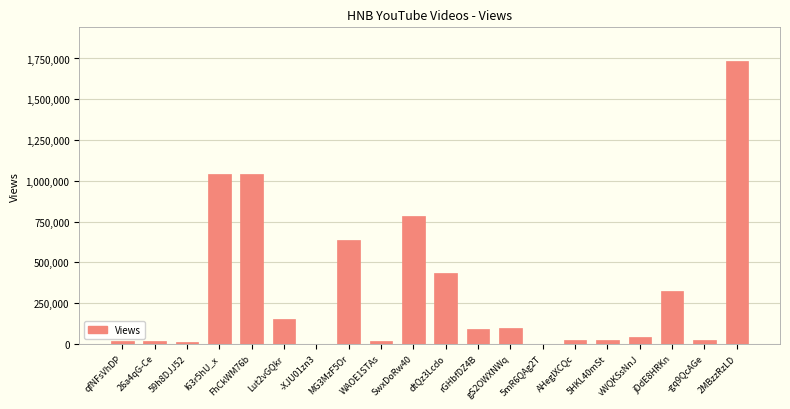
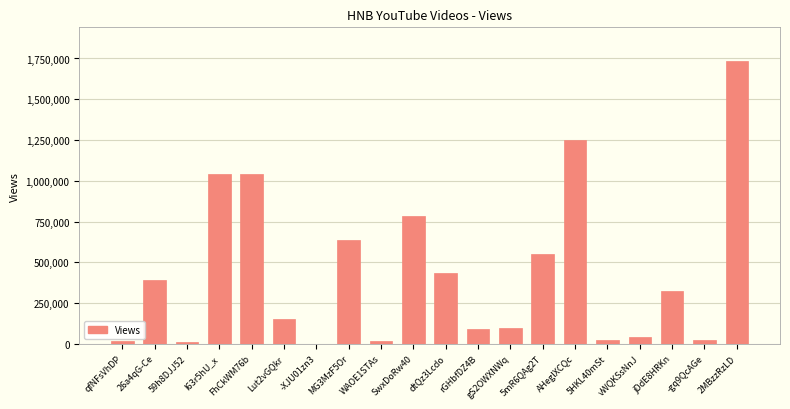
  {
    "qfNFsVhDP": "20,000",
-   "26a4qG-Ce": "10,000",
+   "26a4qG-Ce": "390,000",
    "I63r5hU_x": "1,040,000",
    "FhCkWM76b": "1,040,000",
    "Lut2vGQkr": "150,000",
    "MG3MzF5Or": "640,000",
    "SwxDoRw40": "780,000",
    "dtQz3Lcdo": "430,000",
    "rGHbfDZ4B": "90,000",
    "gS2OWXNWq": "100,000",
-   "5mR6QAg2T": "0",
-   "AHeglXCQc": "30,000",
+   "5mR6QAg2T": "550,000",
+   "AHeglXCQc": "1,250,000",
    "5HKL40mSt": "30,000",
    "vWQKSsNnJ": "40,000",
    "jDdE8HRKn": "330,000",
    "-gq9QcAGe": "30,000",
    "2MBzzRzLD": "1,730,000"
  }
